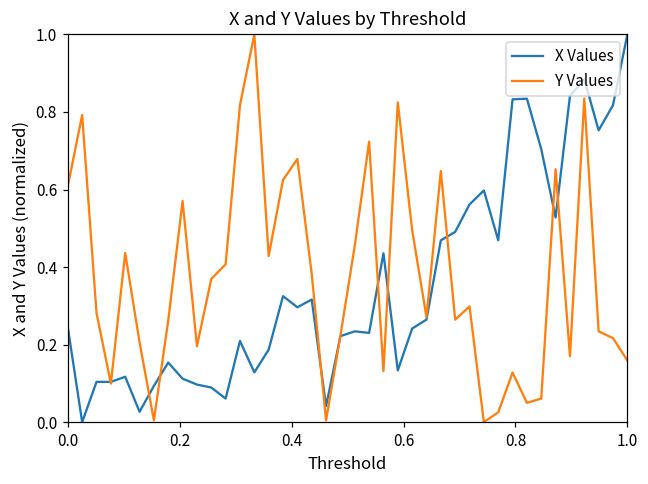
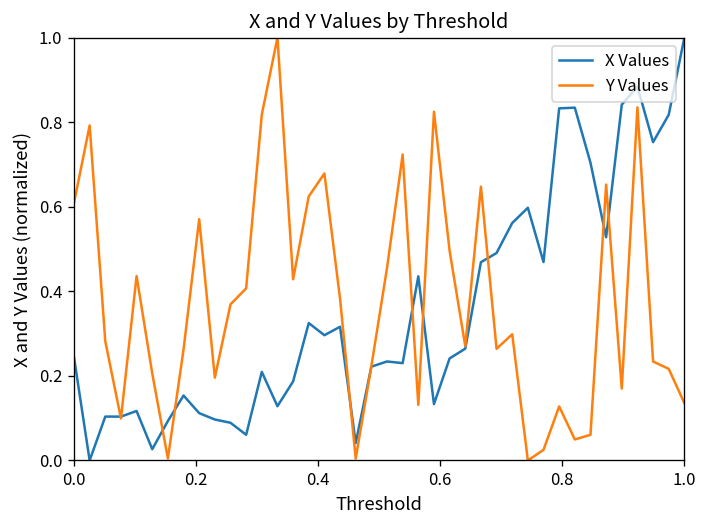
  {
    "X Values": {
      "0.0": 0.24,
      "1.0": 1.00
    },
    "Y Values": {
      "0.0": 0.61,
-     "1.0": 0.16
+     "1.0": 0.14
    }
  }
